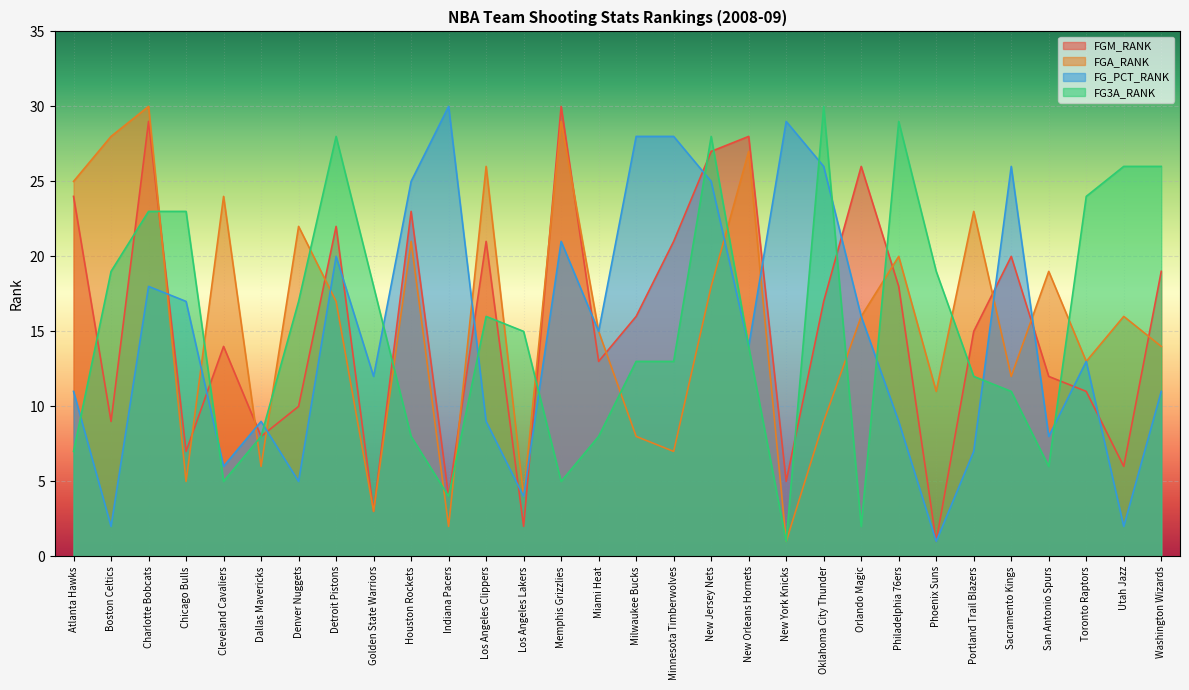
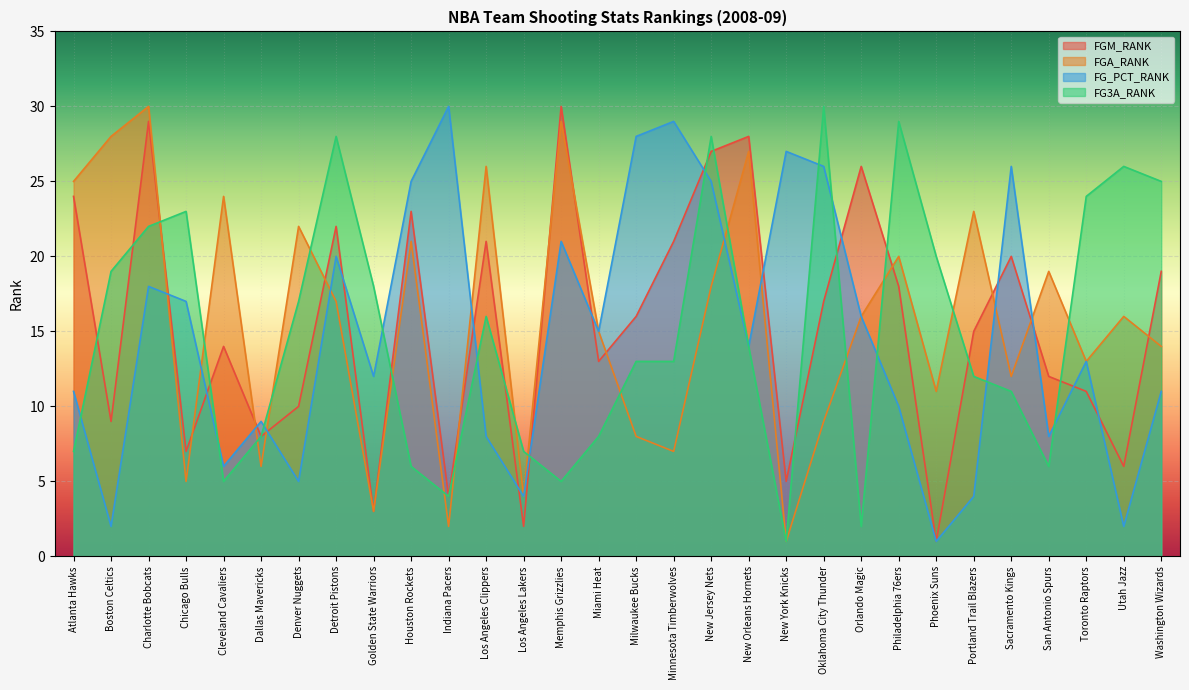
  {
    "FG_PCT_RANK": {
      "Atlanta Hawks": 11,
      "Boston Celtics": 2,
      "Charlotte Bobcats": 18,
      "Chicago Bulls": 17,
      "Cleveland Cavaliers": 6,
      "Dallas Mavericks": 9,
      "Denver Nuggets": 5,
      "Detroit Pistons": 20,
      "Golden State Warriors": 12,
      "Houston Rockets": 25,
      "Indiana Pacers": 30,
-     "Los Angeles Clippers": 9,
+     "Los Angeles Clippers": 8,
      "Memphis Grizzlies": 21,
      "Milwaukee Bucks": 28,
-     "Minnesota Timberwolves": 28,
+     "Minnesota Timberwolves": 29,
      "New Jersey Nets": 25,
-     "New York Knicks": 29,
+     "New York Knicks": 27,
      "Oklahoma City Thunder": 26,
-     "Philadelphia 76ers": 9,
-     "Portland Trail Blazers": 7,
+     "Philadelphia 76ers": 10,
+     "Portland Trail Blazers": 4,
      "Sacramento Kings": 26,
      "San Antonio Spurs": 8,
      "Utah Jazz": 2,
      "Washington Wizards": 11
    },
    "FG3A_RANK": {
      "Atlanta Hawks": 7,
      "Boston Celtics": 19,
-     "Charlotte Bobcats": 23,
+     "Charlotte Bobcats": 22,
      "Chicago Bulls": 23,
      "Cleveland Cavaliers": 5,
      "Denver Nuggets": 17,
      "Detroit Pistons": 28,
      "Golden State Warriors": 18,
-     "Houston Rockets": 8,
+     "Houston Rockets": 6,
      "Los Angeles Clippers": 16,
-     "Los Angeles Lakers": 15,
+     "Los Angeles Lakers": 7,
      "Memphis Grizzlies": 5,
      "Miami Heat": 8,
      "Milwaukee Bucks": 13,
      "Minnesota Timberwolves": 13,
      "New Jersey Nets": 28,
      "Oklahoma City Thunder": 30,
      "Orlando Magic": 2,
      "Philadelphia 76ers": 29,
-     "Phoenix Suns": 19,
+     "Phoenix Suns": 20,
      "Portland Trail Blazers": 12,
      "Sacramento Kings": 11,
      "San Antonio Spurs": 6,
      "Toronto Raptors": 24,
      "Utah Jazz": 26,
-     "Washington Wizards": 26
+     "Washington Wizards": 25
    }
  }
